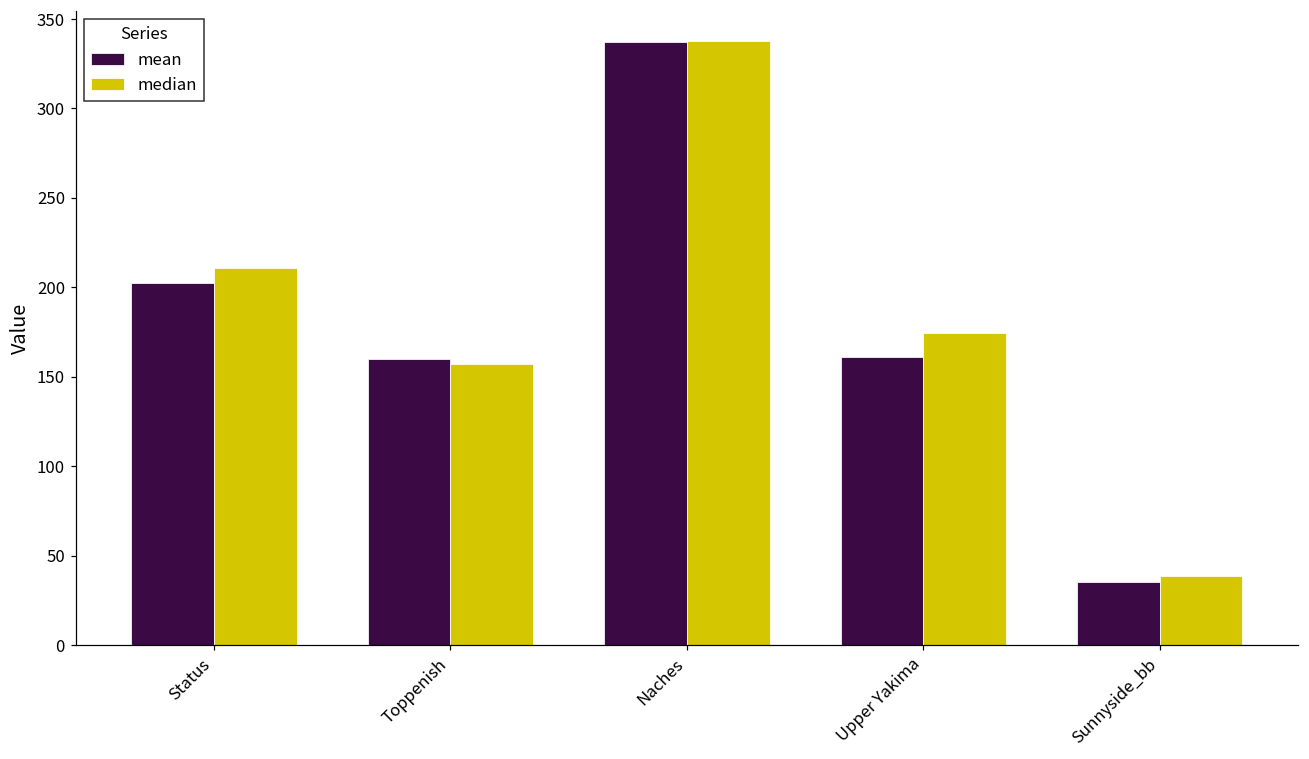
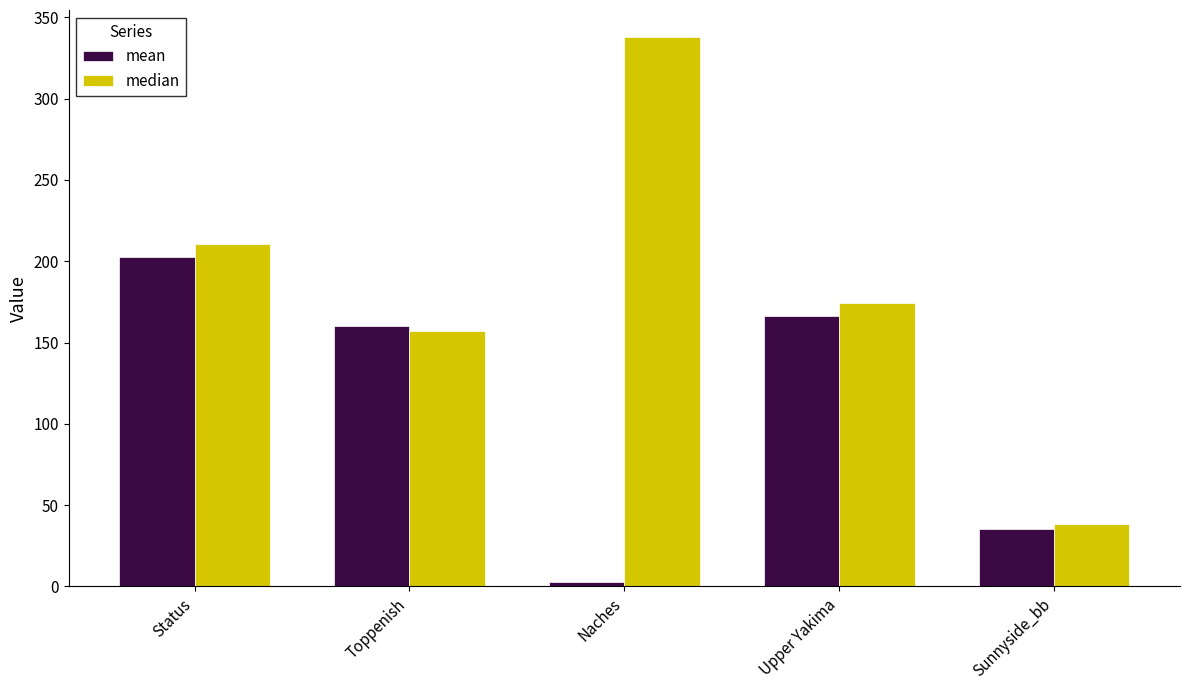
  {
    "mean": {
      "Status": 203,
      "Toppenish": 160,
-     "Naches": 337,
-     "Upper Yakima": 161,
+     "Naches": 3,
+     "Upper Yakima": 166,
      "Sunnyside_bb": 35
    },
    "median": {
      "Status": 211,
      "Toppenish": 157,
      "Naches": 338,
      "Upper Yakima": 174,
      "Sunnyside_bb": 39
    }
  }
